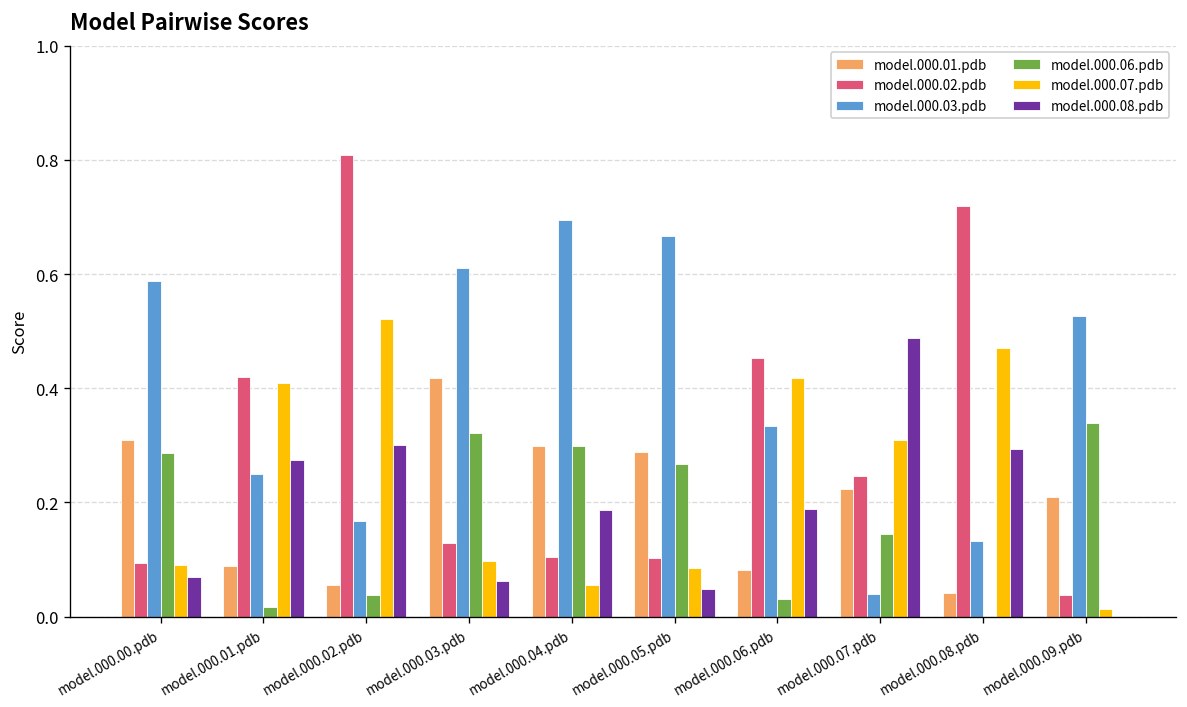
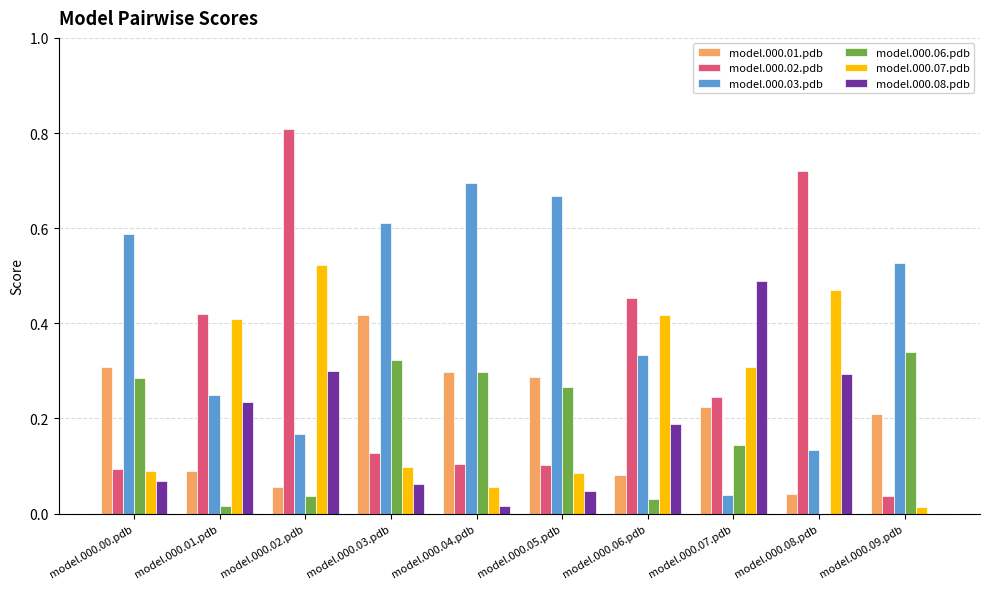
  {
    "model.000.01.pdb": {
      "model.000.00.pdb": 0.31,
      "model.000.01.pdb": 0.09,
      "model.000.02.pdb": 0.06,
      "model.000.03.pdb": 0.42,
      "model.000.04.pdb": 0.30,
      "model.000.05.pdb": 0.29,
      "model.000.06.pdb": 0.08,
      "model.000.07.pdb": 0.22,
      "model.000.08.pdb": 0.04,
      "model.000.09.pdb": 0.21
    },
    "model.000.02.pdb": {
      "model.000.00.pdb": 0.09,
      "model.000.01.pdb": 0.42,
      "model.000.02.pdb": 0.81,
      "model.000.03.pdb": 0.13,
      "model.000.04.pdb": 0.11,
      "model.000.05.pdb": 0.10,
      "model.000.06.pdb": 0.45,
      "model.000.07.pdb": 0.25,
      "model.000.08.pdb": 0.72,
      "model.000.09.pdb": 0.04
    },
    "model.000.03.pdb": {
      "model.000.00.pdb": 0.59,
      "model.000.01.pdb": 0.25,
      "model.000.02.pdb": 0.17,
      "model.000.03.pdb": 0.61,
      "model.000.04.pdb": 0.69,
      "model.000.05.pdb": 0.67,
      "model.000.06.pdb": 0.33,
      "model.000.07.pdb": 0.04,
      "model.000.08.pdb": 0.13,
      "model.000.09.pdb": 0.53
    },
    "model.000.06.pdb": {
      "model.000.00.pdb": 0.29,
      "model.000.01.pdb": 0.02,
      "model.000.02.pdb": 0.04,
      "model.000.03.pdb": 0.32,
      "model.000.04.pdb": 0.30,
      "model.000.05.pdb": 0.27,
      "model.000.06.pdb": 0.03,
      "model.000.07.pdb": 0.15,
      "model.000.08.pdb": 0.00,
      "model.000.09.pdb": 0.34
    },
    "model.000.07.pdb": {
      "model.000.00.pdb": 0.09,
      "model.000.01.pdb": 0.41,
      "model.000.02.pdb": 0.52,
      "model.000.03.pdb": 0.10,
      "model.000.04.pdb": 0.06,
      "model.000.05.pdb": 0.09,
      "model.000.06.pdb": 0.42,
      "model.000.07.pdb": 0.31,
      "model.000.08.pdb": 0.47,
      "model.000.09.pdb": 0.01
    },
    "model.000.08.pdb": {
      "model.000.00.pdb": 0.07,
-     "model.000.01.pdb": 0.28,
+     "model.000.01.pdb": 0.23,
      "model.000.02.pdb": 0.30,
      "model.000.03.pdb": 0.06,
-     "model.000.04.pdb": 0.19,
+     "model.000.04.pdb": 0.02,
      "model.000.05.pdb": 0.05,
      "model.000.06.pdb": 0.19,
      "model.000.07.pdb": 0.49,
      "model.000.08.pdb": 0.29,
      "model.000.09.pdb": 0.00
    }
  }
